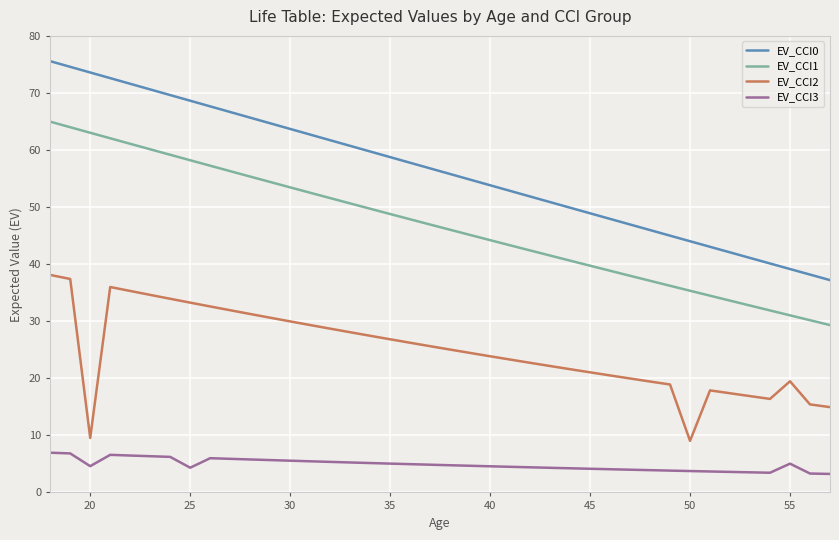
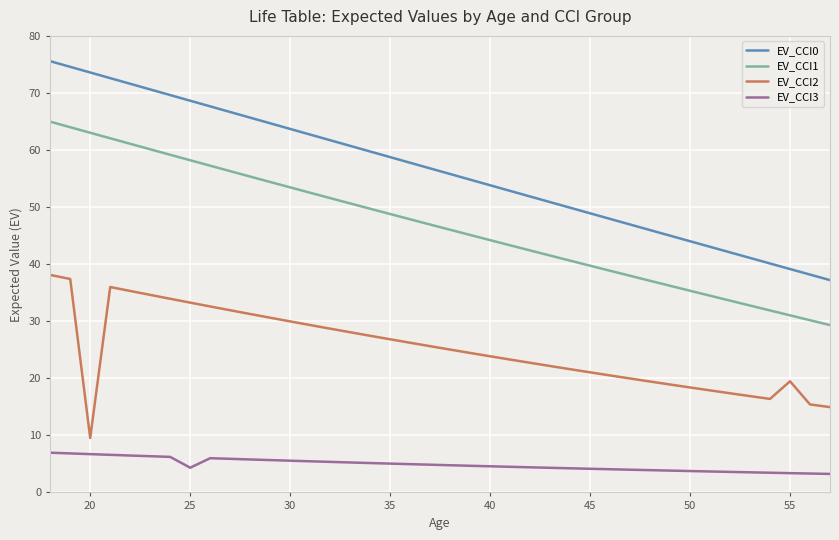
  {
    "EV_CCI2": {
      "20": 10,
      "25": 33,
      "30": 30,
      "35": 27,
      "40": 24,
      "45": 21,
-     "50": 9,
+     "50": 18,
      "55": 19
    },
    "EV_CCI3": {
-     "20": 5,
+     "20": 7,
      "25": 4,
      "30": 6,
      "35": 5,
      "40": 5,
      "45": 4,
      "50": 4,
-     "55": 5
+     "55": 3
    }
  }
